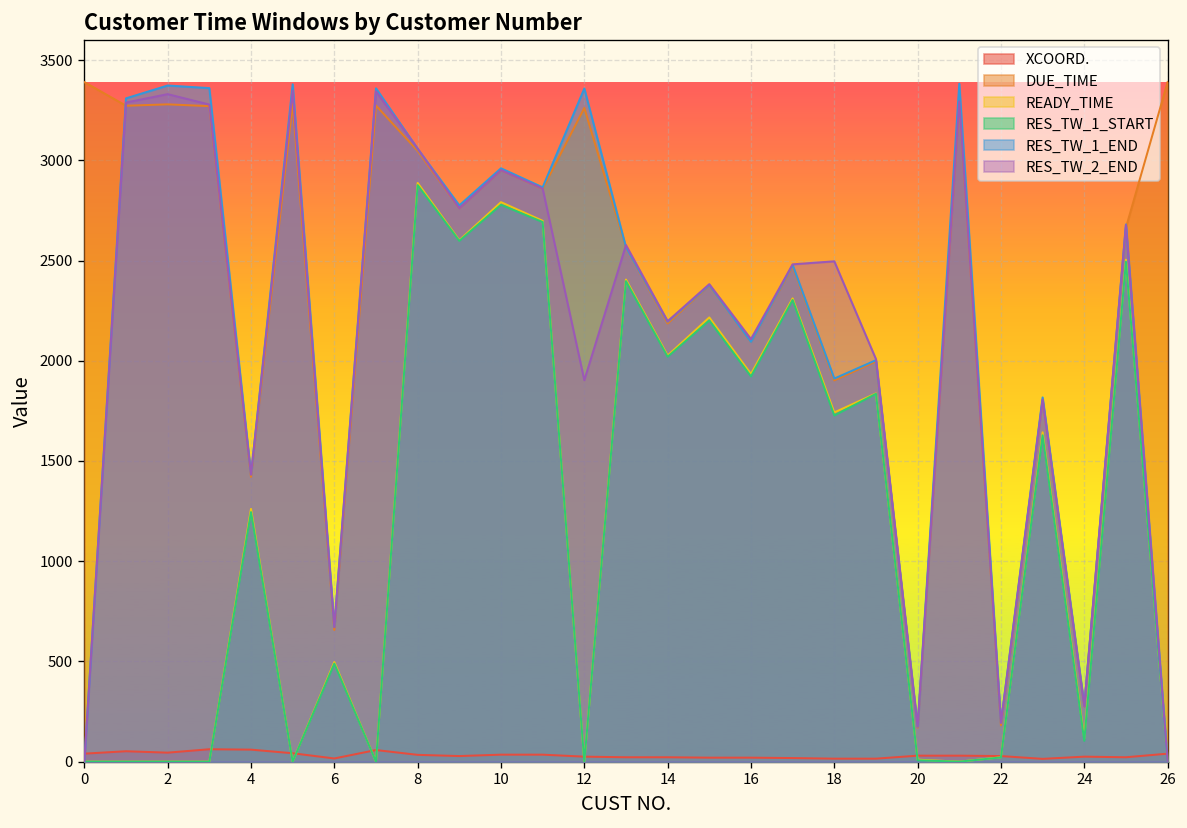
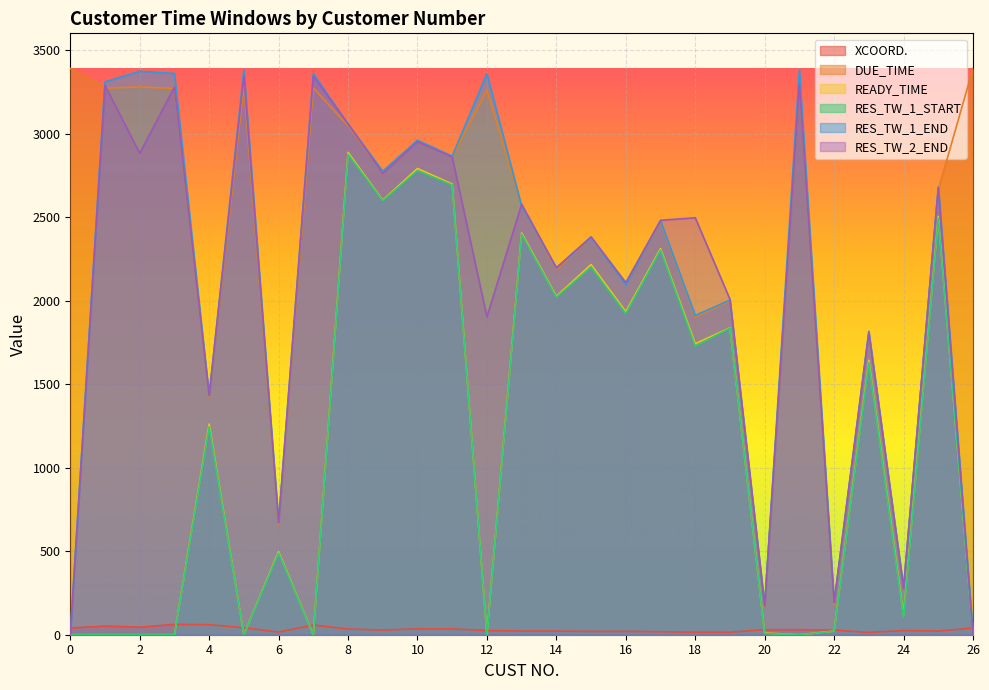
  {
    "RES_TW_1_START": {
      "4": 1250
    },
    "RES_TW_1_END": {
      "2": 3370,
      "12": 3360
    },
    "RES_TW_2_END": {
-     "2": 3330,
+     "2": 2880,
      "12": 1900,
      "18": 2500
    }
  }
